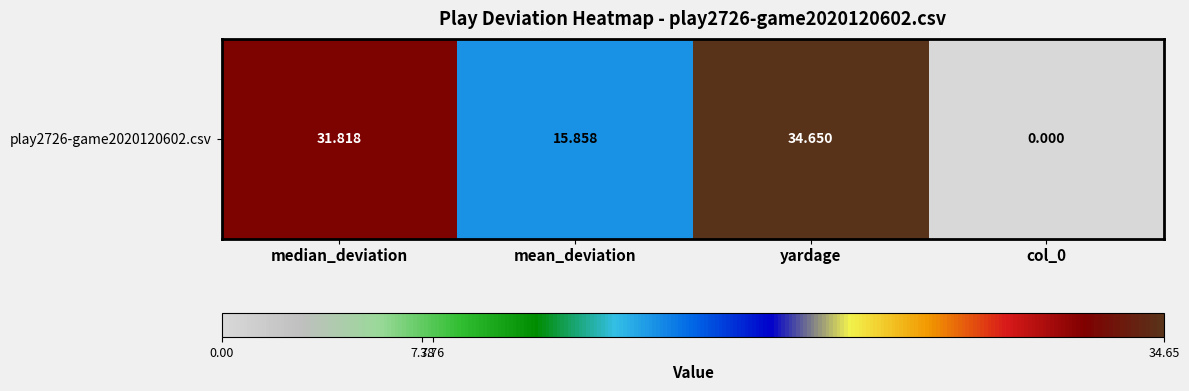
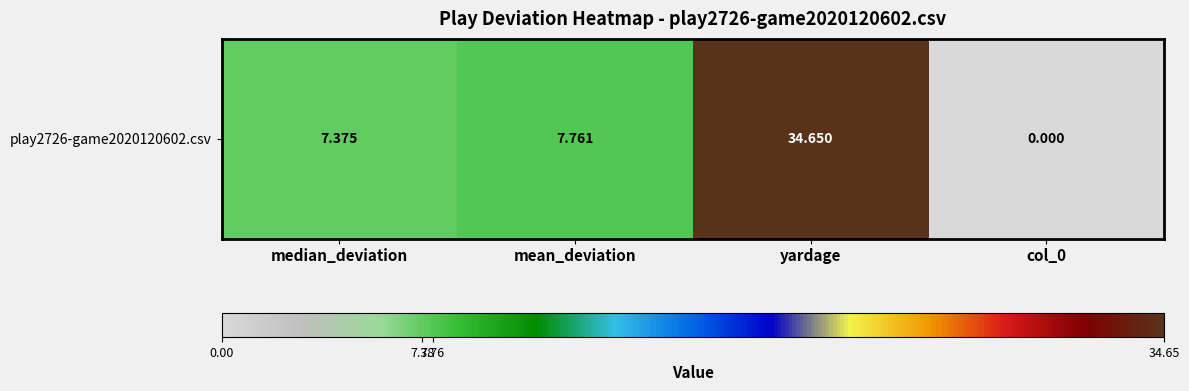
  {
    "play2726-game2020120602.csv": {
-     "median_deviation": 31.818,
-     "mean_deviation": 15.858,
+     "median_deviation": 7.375,
+     "mean_deviation": 7.761,
      "yardage": 34.650,
      "col_0": 0.000
    }
  }
